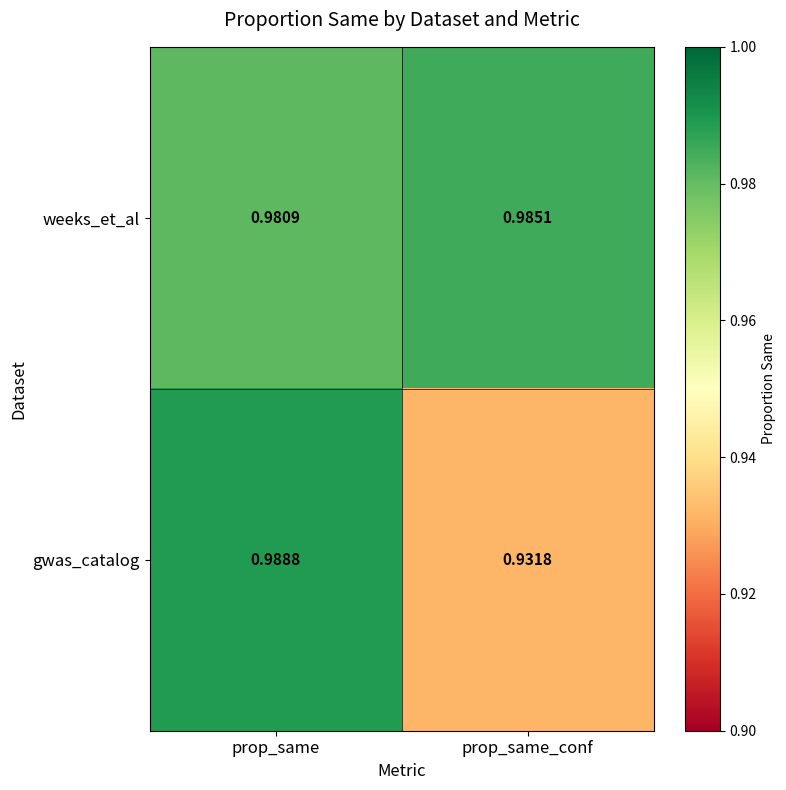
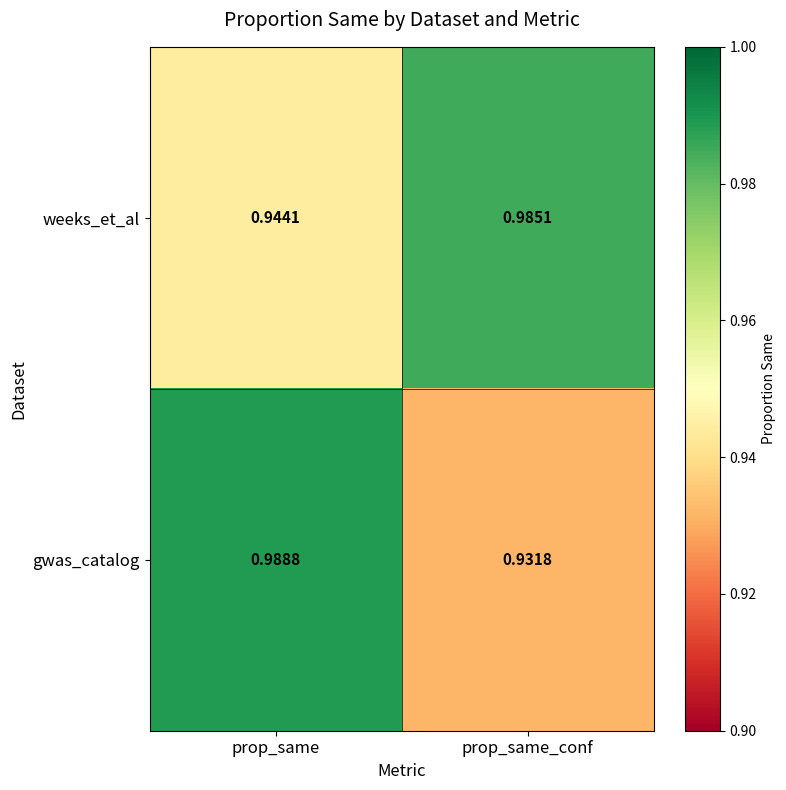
  {
    "weeks_et_al": {
-     "prop_same": 0.9809,
+     "prop_same": 0.9441,
      "prop_same_conf": 0.9851
    },
    "gwas_catalog": {
      "prop_same": 0.9888,
      "prop_same_conf": 0.9318
    }
  }
